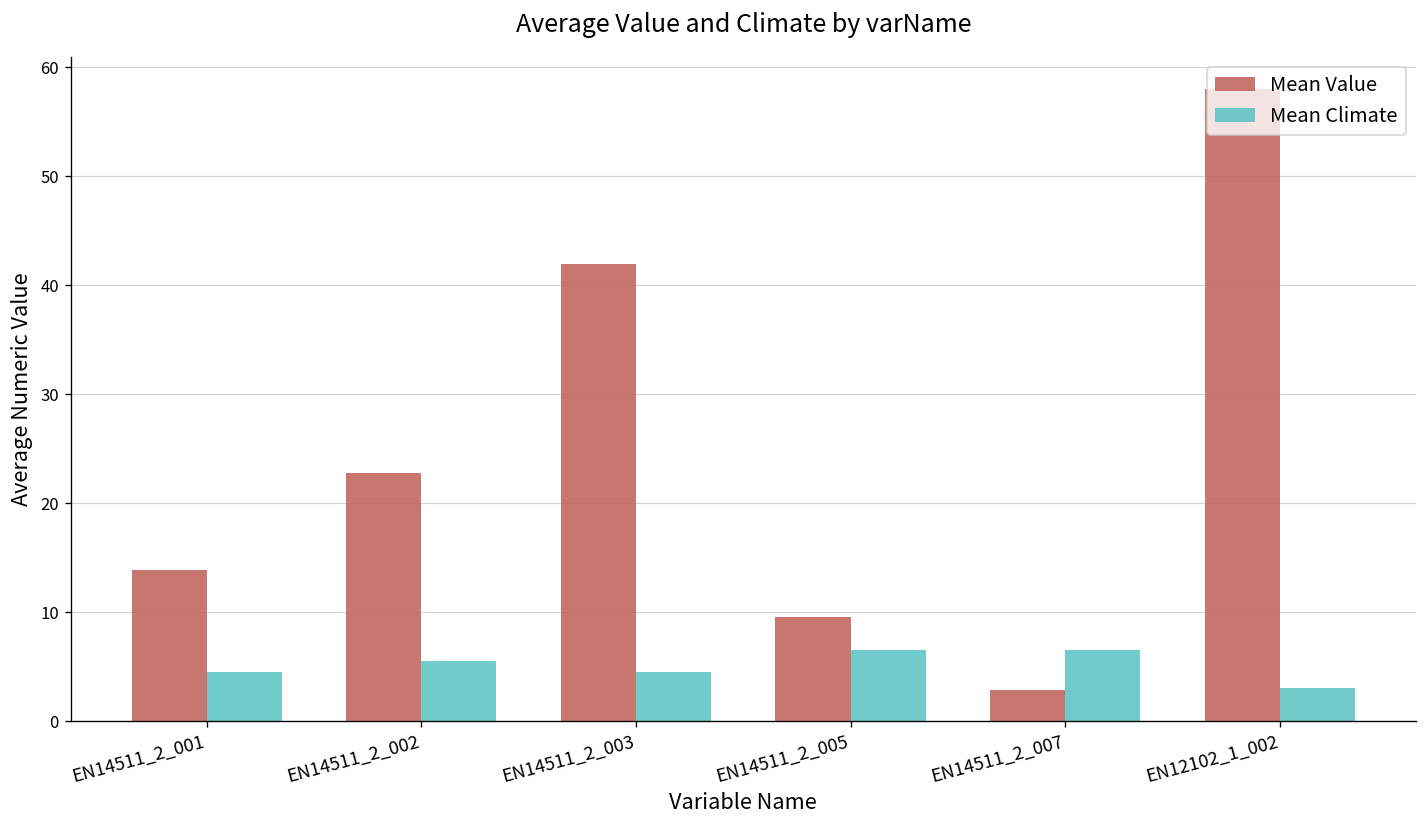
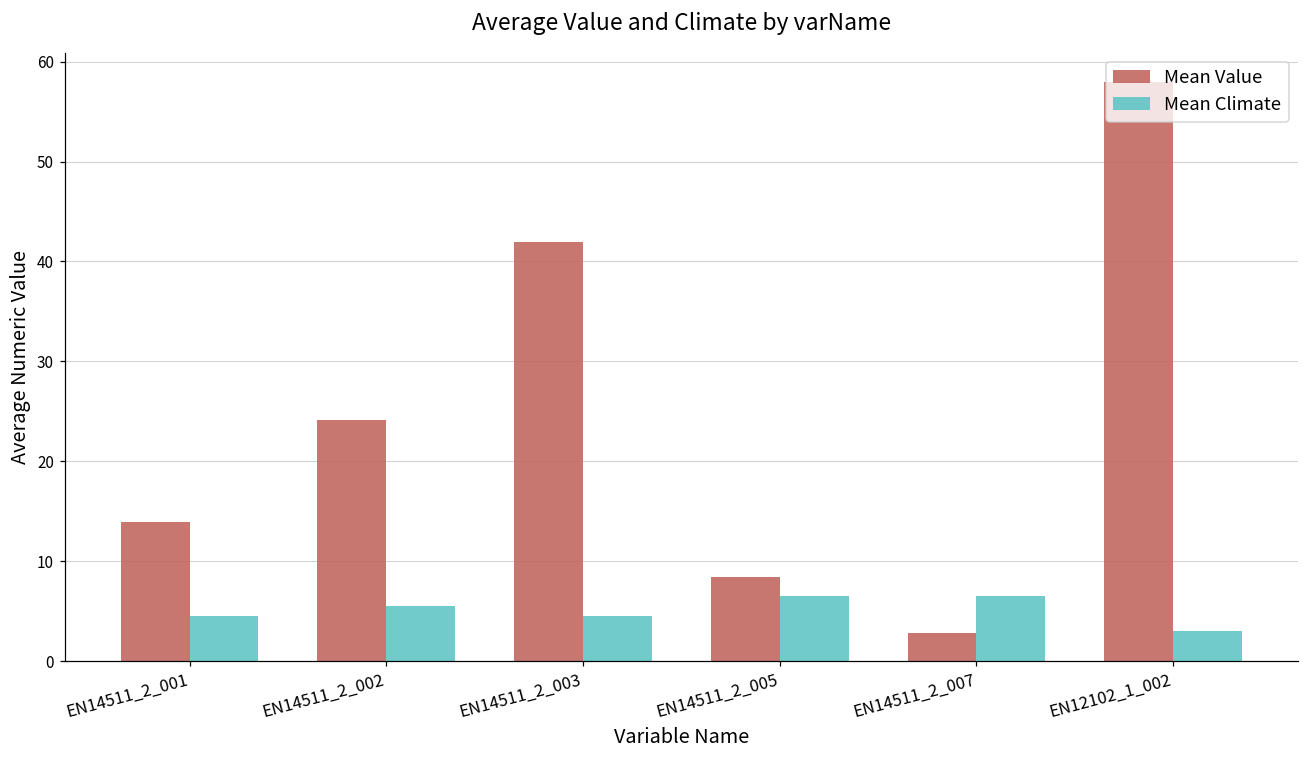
  {
    "Mean Value": {
      "EN14511_2_001": 14,
-     "EN14511_2_002": 23,
+     "EN14511_2_002": 24,
      "EN14511_2_003": 42,
-     "EN14511_2_005": 10,
+     "EN14511_2_005": 8,
      "EN14511_2_007": 3
    },
    "Mean Climate": {
      "EN14511_2_001": 5,
      "EN14511_2_002": 6,
      "EN14511_2_003": 5,
      "EN14511_2_005": 7,
      "EN14511_2_007": 7,
      "EN12102_1_002": 3
    }
  }
